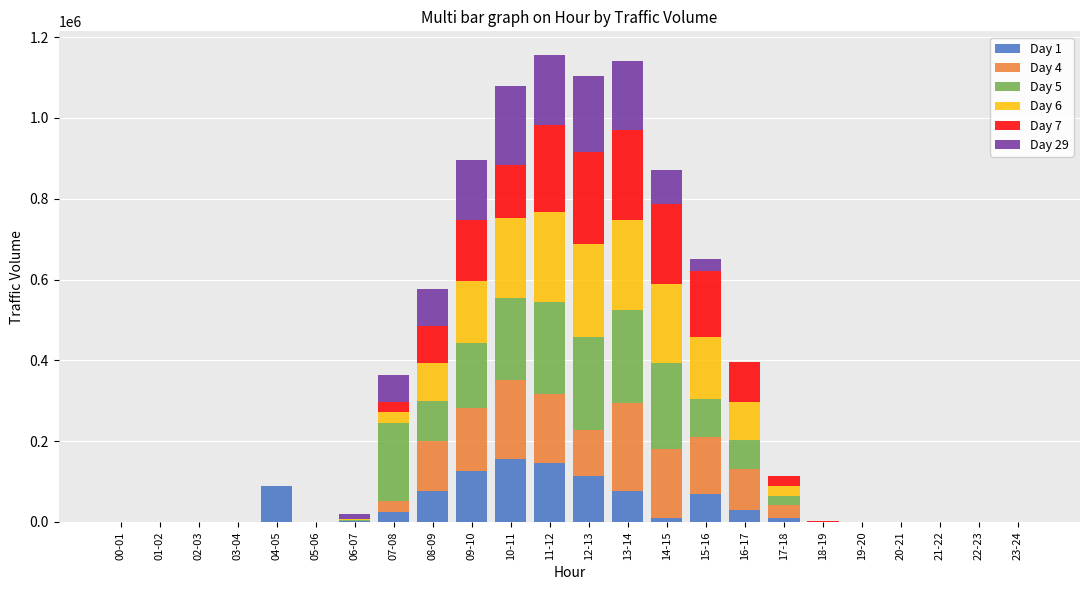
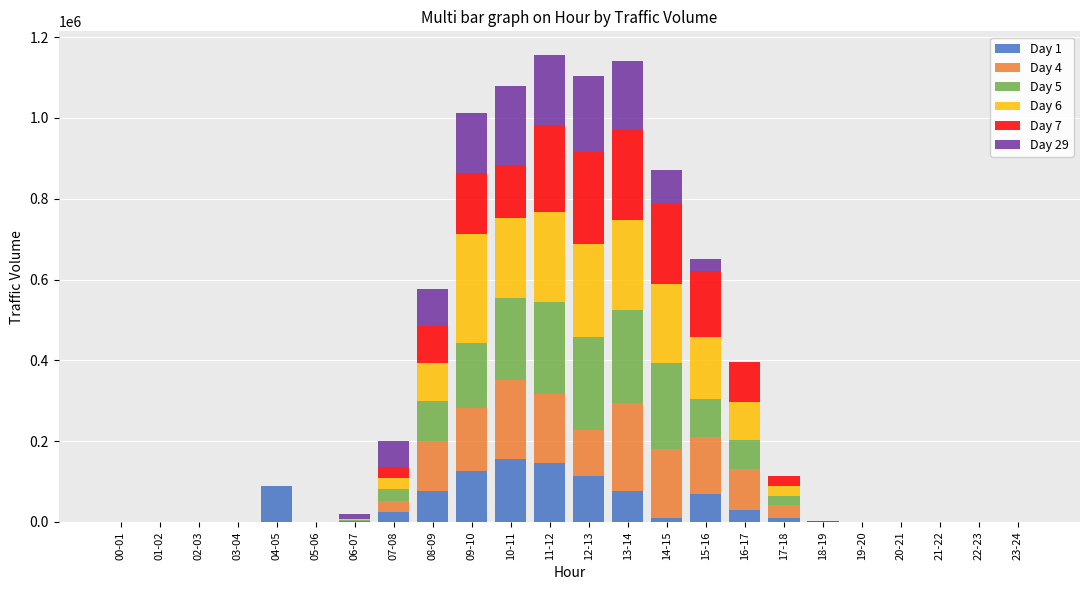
  {
    "Day 1": {
      "00-01": 0,
      "02-03": 0,
      "03-04": 0,
      "04-05": 90000,
      "05-06": 0,
      "07-08": 30000,
      "08-09": 80000,
      "09-10": 130000,
      "10-11": 160000,
      "11-12": 150000,
      "12-13": 110000,
      "13-14": 80000,
      "14-15": 10000,
      "15-16": 70000,
      "16-17": 30000,
      "17-18": 10000,
      "19-20": 0,
      "21-22": 0,
      "22-23": 0
    },
    "Day 4": {
      "01-02": 0,
      "02-03": 0,
      "04-05": 0,
      "07-08": 30000,
      "08-09": 120000,
      "09-10": 150000,
      "10-11": 190000,
      "11-12": 170000,
      "12-13": 110000,
      "13-14": 220000,
      "14-15": 170000,
      "15-16": 140000,
      "16-17": 100000,
      "17-18": 30000,
      "20-21": 0,
      "22-23": 0
    },
    "Day 5": {
      "00-01": 0,
      "01-02": 0,
      "03-04": 0,
      "05-06": 0,
-     "07-08": 190000,
+     "07-08": 30000,
      "08-09": 100000,
      "09-10": 160000,
      "10-11": 200000,
      "11-12": 230000,
      "12-13": 230000,
      "13-14": 230000,
      "14-15": 210000,
      "15-16": 90000,
      "16-17": 70000,
      "17-18": 20000,
      "20-21": 0,
      "22-23": 0,
      "23-24": 0
    },
    "Day 6": {
      "01-02": 0,
      "03-04": 0,
      "04-05": 0,
      "07-08": 30000,
      "08-09": 90000,
-     "09-10": 150000,
+     "09-10": 270000,
      "10-11": 200000,
      "11-12": 220000,
      "12-13": 230000,
      "13-14": 220000,
      "14-15": 200000,
      "15-16": 150000,
      "16-17": 90000,
      "17-18": 30000,
      "19-20": 0,
      "21-22": 0,
      "23-24": 0
    },
    "Day 7": {
      "01-02": 0,
      "02-03": 0,
      "04-05": 0,
      "07-08": 30000,
      "08-09": 90000,
      "09-10": 150000,
      "10-11": 130000,
      "11-12": 220000,
      "12-13": 230000,
      "13-14": 220000,
      "14-15": 200000,
      "15-16": 160000,
      "16-17": 100000,
      "17-18": 20000,
      "20-21": 0,
      "22-23": 0
    },
    "Day 29": {
      "04-05": 0,
      "06-07": 10000,
      "07-08": 70000,
      "08-09": 90000,
      "09-10": 150000,
      "10-11": 190000,
      "11-12": 170000,
      "12-13": 190000,
      "13-14": 170000,
      "14-15": 80000,
      "15-16": 30000,
      "17-18": 0,
      "18-19": 0,
      "20-21": 0,
      "22-23": 0
    }
  }
